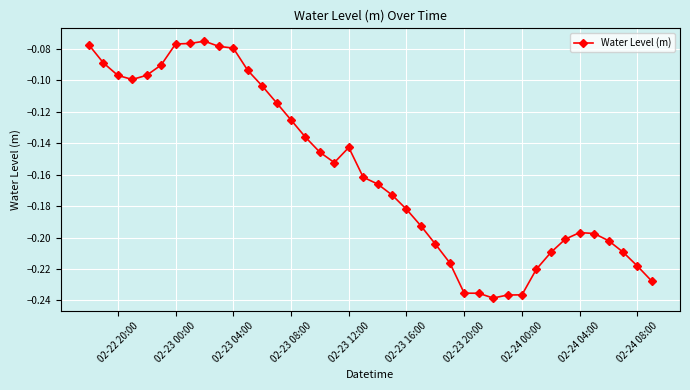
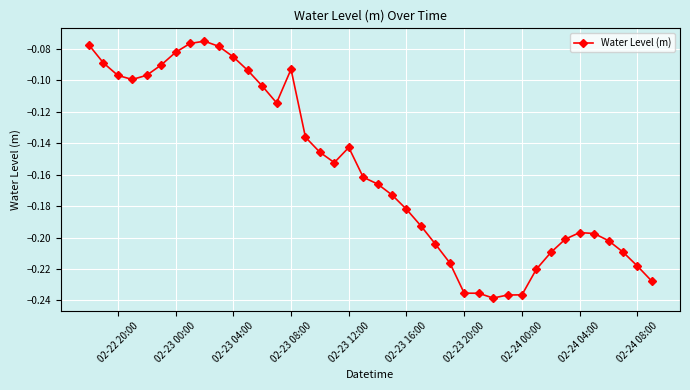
  {
    "02-22 20:00": -0.097,
-   "02-23 00:00": -0.077,
-   "02-23 04:00": -0.079,
-   "02-23 08:00": -0.125,
+   "02-23 00:00": -0.082,
+   "02-23 04:00": -0.085,
+   "02-23 08:00": -0.093,
    "02-23 12:00": -0.143,
    "02-23 16:00": -0.182,
    "02-23 20:00": -0.235,
    "02-24 00:00": -0.236,
    "02-24 04:00": -0.197,
    "02-24 08:00": -0.218
  }
